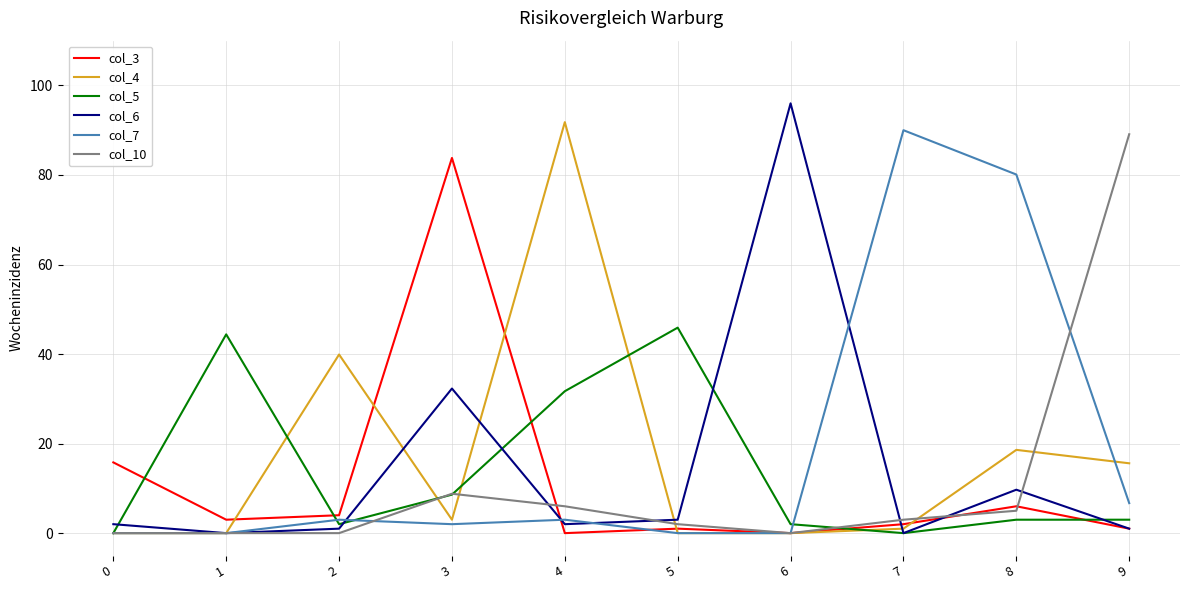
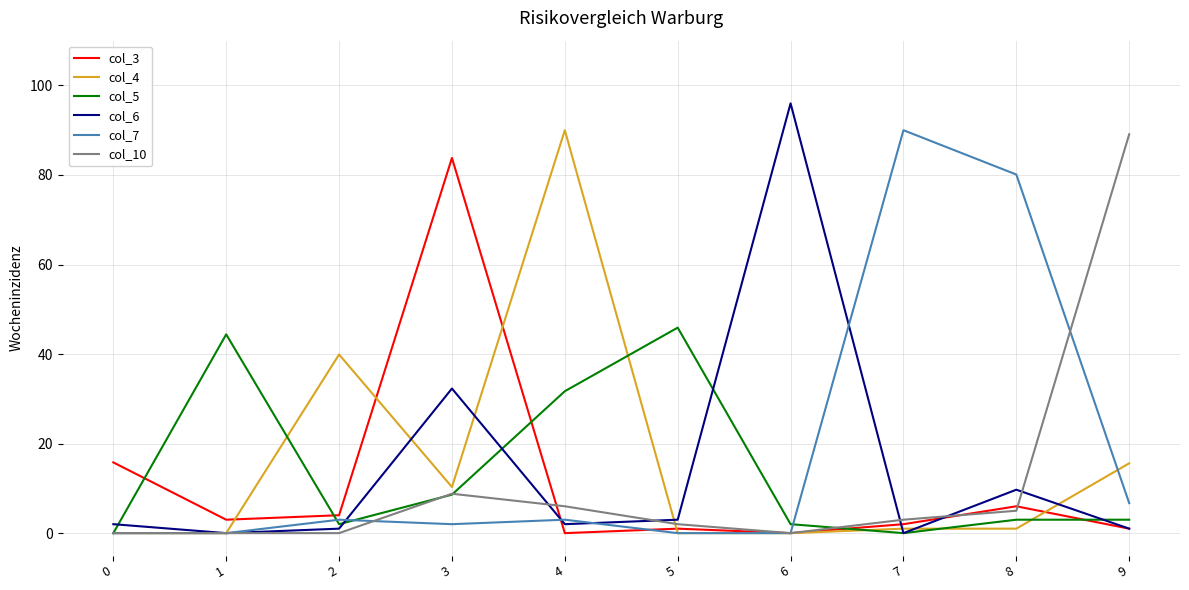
  {
    "col_3": {
      "0": 16,
      "1": 3,
      "2": 4,
      "3": 84,
      "4": 0,
      "5": 1,
      "7": 2,
      "8": 6
    },
    "col_4": {
      "2": 40,
-     "3": 3,
-     "4": 92,
+     "3": 10,
+     "4": 90,
      "7": 1,
-     "8": 19,
+     "8": 1,
      "9": 16
    },
    "col_5": {
      "1": 44,
      "2": 2,
      "4": 32,
      "5": 46,
      "6": 2,
      "8": 3,
      "9": 3
    },
    "col_6": {
      "0": 2,
      "2": 1,
      "3": 32,
      "4": 2,
      "5": 3,
      "6": 96,
      "8": 10
    },
    "col_7": {
      "2": 3,
      "3": 2,
      "4": 3,
      "7": 90,
      "8": 80,
      "9": 7
    },
    "col_10": {
      "2": 0,
      "4": 6,
      "5": 2,
      "7": 3,
      "8": 5,
      "9": 89
    }
  }
